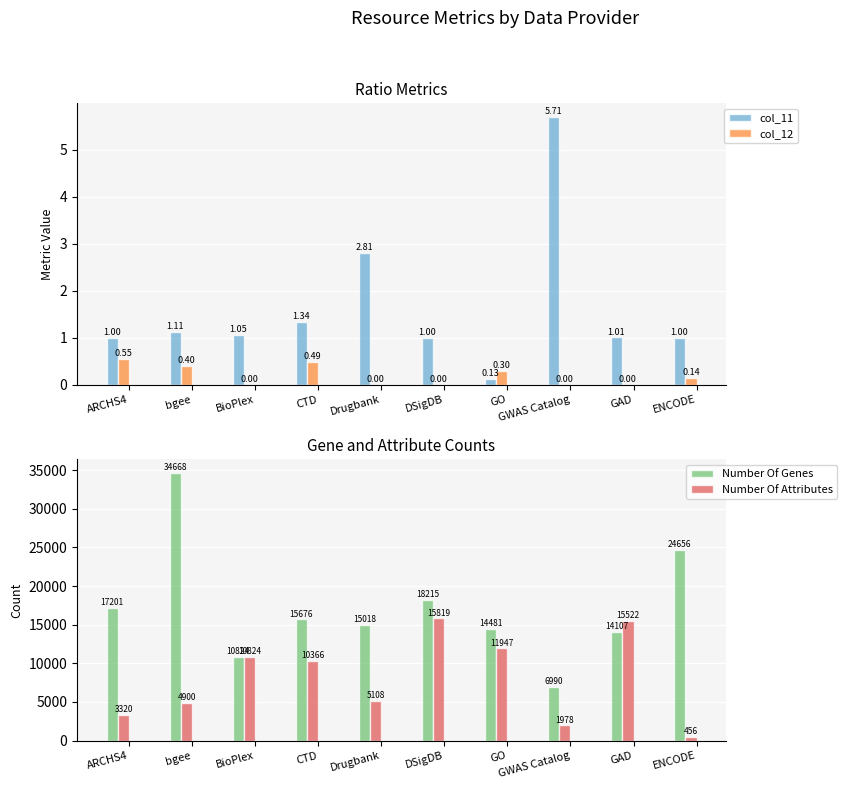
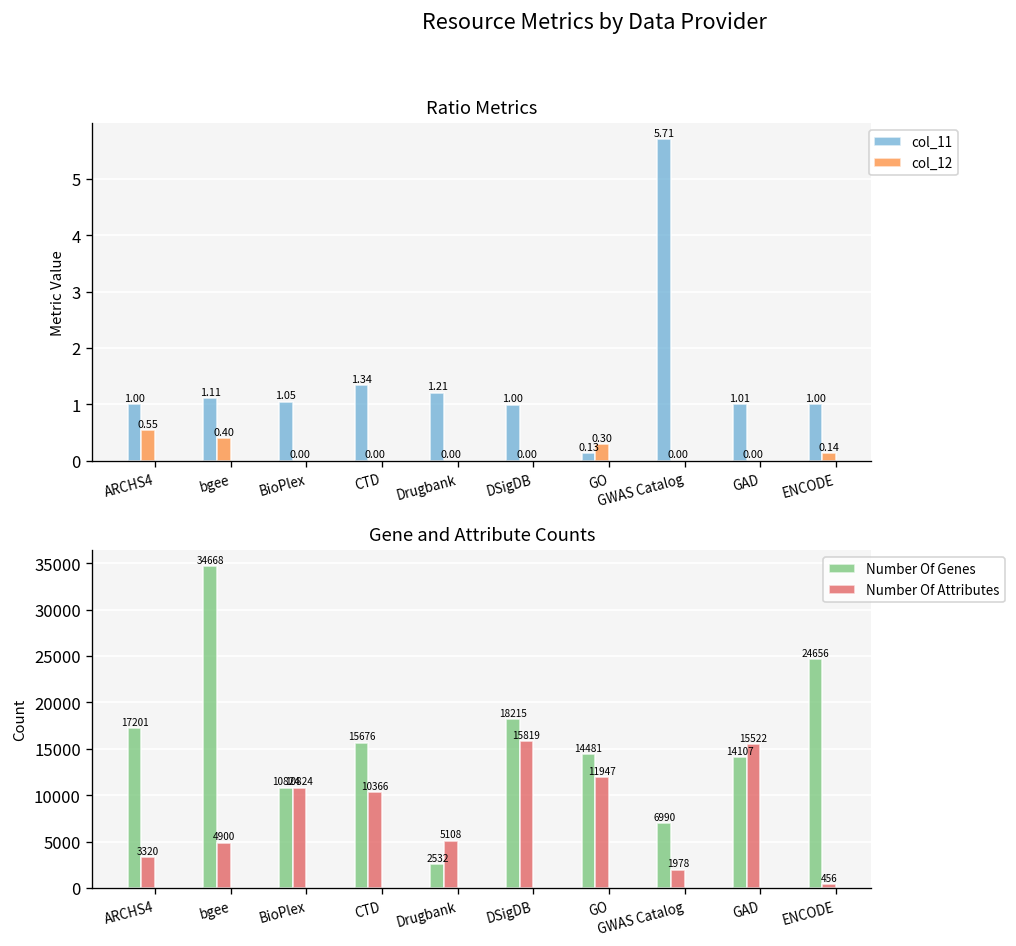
  {
    "Ratio Metrics": {
      "col_11": {
        "ARCHS4": 1.00,
        "bgee": 1.11,
        "BioPlex": 1.05,
        "CTD": 1.34,
-       "Drugbank": 2.81,
+       "Drugbank": 1.21,
        "DSigDB": 1.00,
        "GO": 0.13,
        "GWAS Catalog": 5.71,
        "GAD": 1.01,
        "ENCODE": 1.00
      },
      "col_12": {
        "ARCHS4": 0.55,
        "bgee": 0.40,
        "BioPlex": 0.00,
-       "CTD": 0.49,
+       "CTD": 0.00,
        "Drugbank": 0.00,
        "DSigDB": 0.00,
        "GO": 0.30,
        "GWAS Catalog": 0.00,
        "GAD": 0.00,
        "ENCODE": 0.14
      }
    },
    "Gene and Attribute Counts": {
      "Number Of Genes": {
        "ARCHS4": 17201,
        "bgee": 34668,
        "CTD": 15676,
-       "Drugbank": 15018,
+       "Drugbank": 2532,
        "DSigDB": 18215,
        "GO": 14481,
        "GWAS Catalog": 6990,
        "GAD": 14107,
        "ENCODE": 24656
      },
      "Number Of Attributes": {
        "ARCHS4": 3320,
        "bgee": 4900,
        "CTD": 10366,
        "Drugbank": 5108,
        "DSigDB": 15819,
        "GO": 11947,
        "GWAS Catalog": 1978,
        "GAD": 15522,
        "ENCODE": 456
      }
    }
  }
